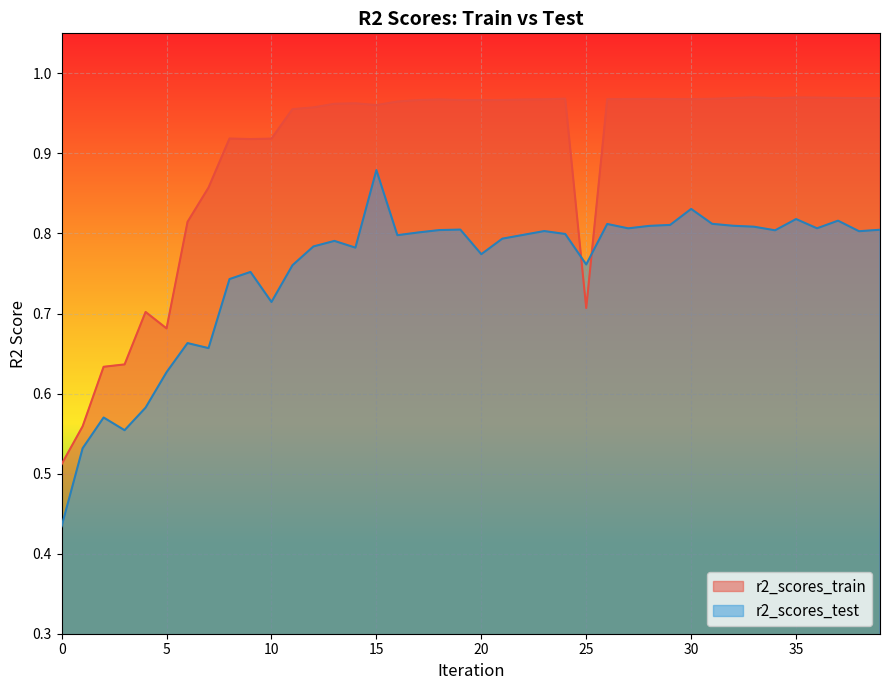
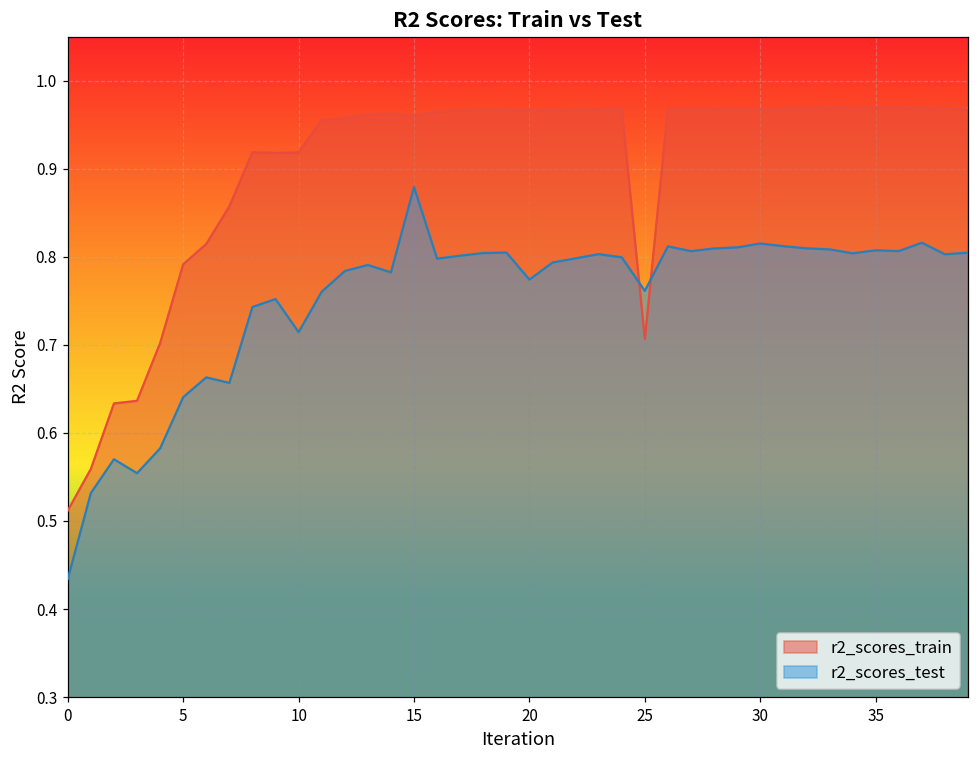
  {
    "r2_scores_train": {
      "0": 0.51,
-     "5": 0.68,
+     "5": 0.79,
      "10": 0.92,
      "15": 0.96,
      "20": 0.97,
      "25": 0.71,
      "30": 0.97,
      "35": 0.97
    },
    "r2_scores_test": {
      "0": 0.43,
-     "5": 0.63,
+     "5": 0.64,
      "10": 0.71,
      "15": 0.88,
      "20": 0.77,
      "25": 0.76,
-     "30": 0.83,
-     "35": 0.82
+     "30": 0.82,
+     "35": 0.81
    }
  }
